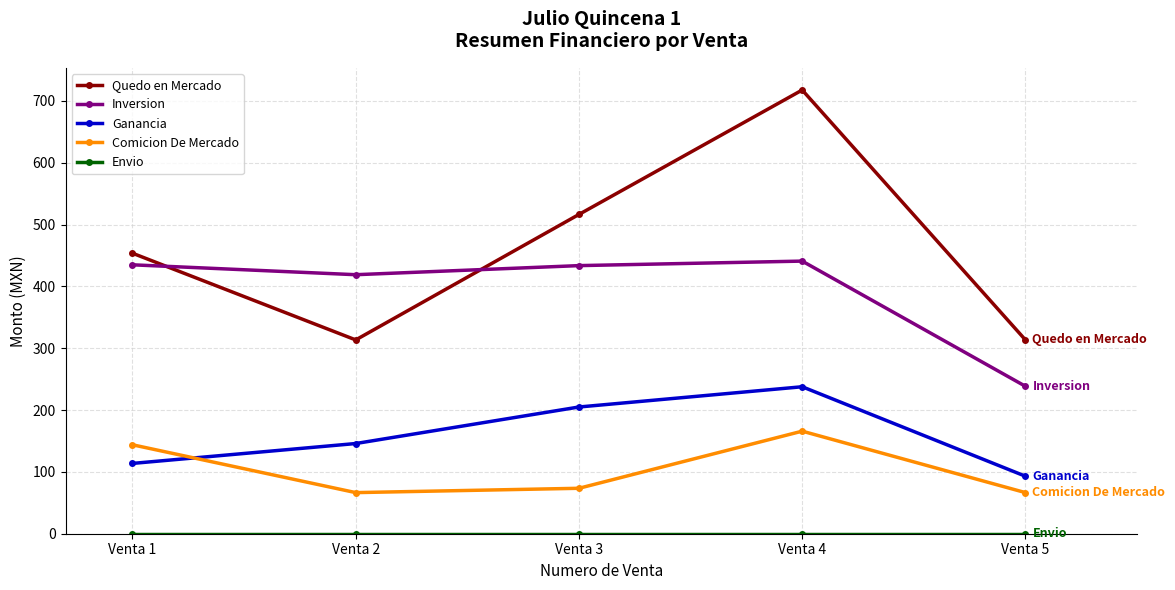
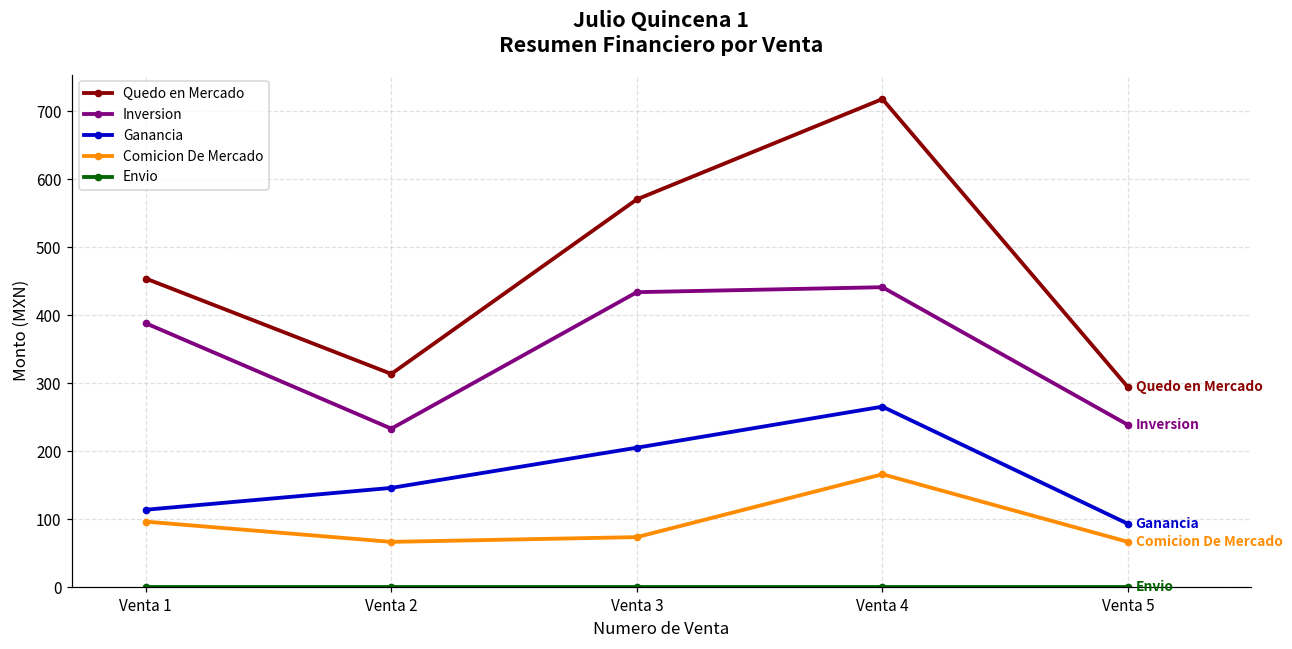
  {
    "Quedo en Mercado": {
      "Venta 1": 450,
      "Venta 2": 310,
-     "Venta 3": 520,
+     "Venta 3": 570,
      "Venta 4": 720,
-     "Venta 5": 310
+     "Venta 5": 290
    },
    "Inversion": {
-     "Venta 1": 440,
-     "Venta 2": 420,
+     "Venta 1": 390,
+     "Venta 2": 230,
      "Venta 3": 430,
      "Venta 4": 440,
      "Venta 5": 240
    },
    "Ganancia": {
      "Venta 1": 110,
      "Venta 2": 150,
      "Venta 3": 210,
-     "Venta 4": 240,
+     "Venta 4": 270,
      "Venta 5": 90
    },
    "Comicion De Mercado": {
-     "Venta 1": 140,
+     "Venta 1": 100,
      "Venta 2": 70,
      "Venta 3": 70,
      "Venta 4": 170,
      "Venta 5": 70
    },
    "Envio": {
      "Venta 1": 0,
      "Venta 2": 0,
      "Venta 3": 0,
      "Venta 4": 0,
      "Venta 5": 0
    }
  }
